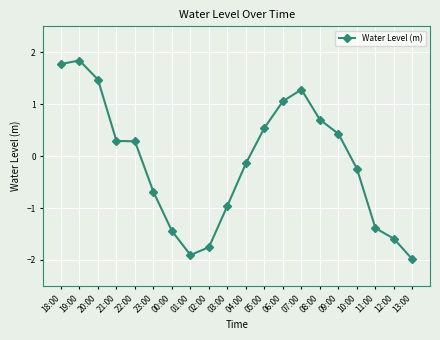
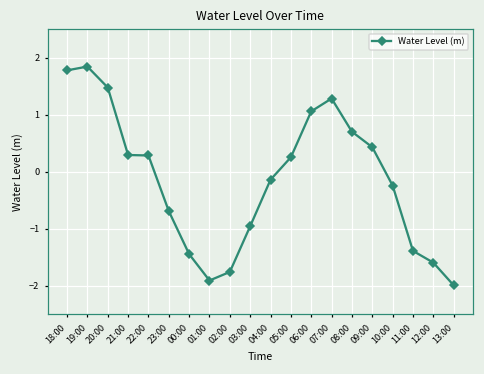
  {
    "18:00": 1.8,
    "19:00": 1.8,
    "20:00": 1.5,
    "21:00": 0.3,
    "22:00": 0.3,
    "23:00": -0.7,
    "00:00": -1.4,
    "01:00": -1.9,
    "02:00": -1.8,
    "03:00": -1.0,
    "04:00": -0.1,
-   "05:00": 0.5,
+   "05:00": 0.3,
    "06:00": 1.1,
    "07:00": 1.3,
    "08:00": 0.7,
    "09:00": 0.4,
    "10:00": -0.2,
    "11:00": -1.4,
    "12:00": -1.6,
    "13:00": -2.0
  }
